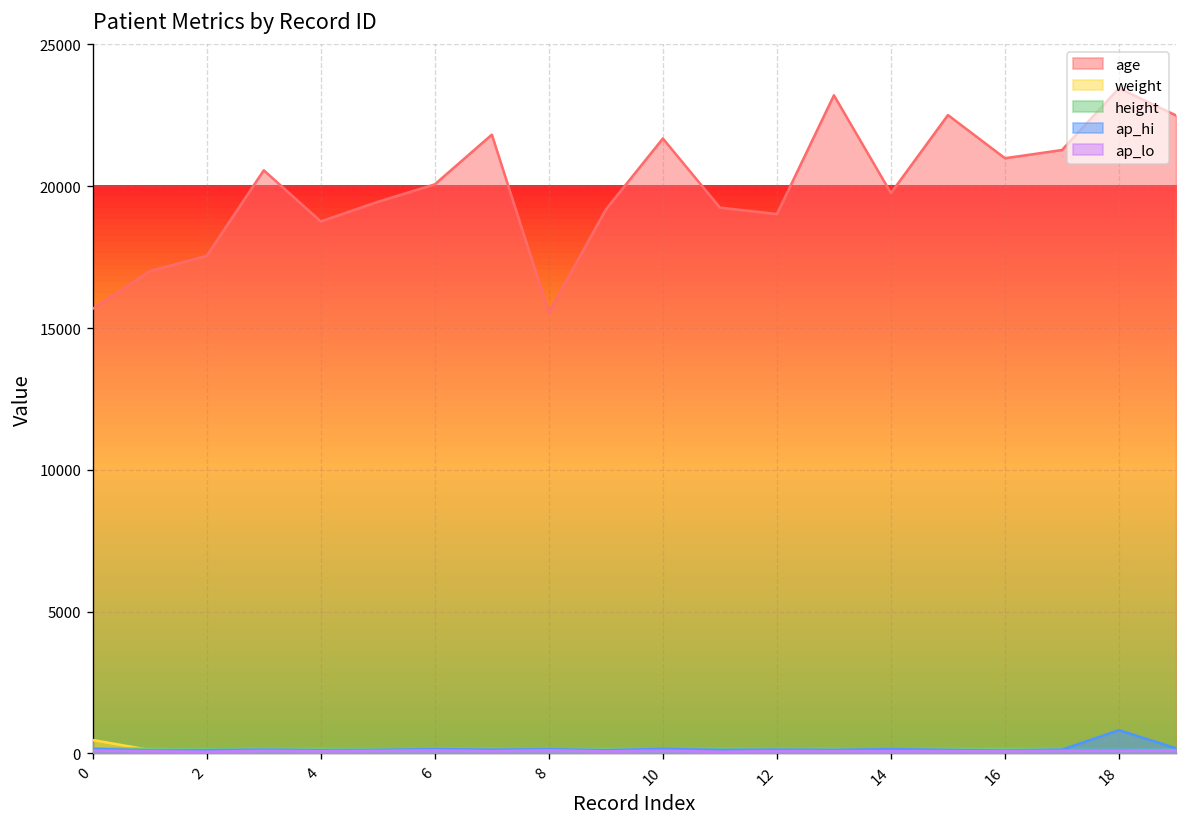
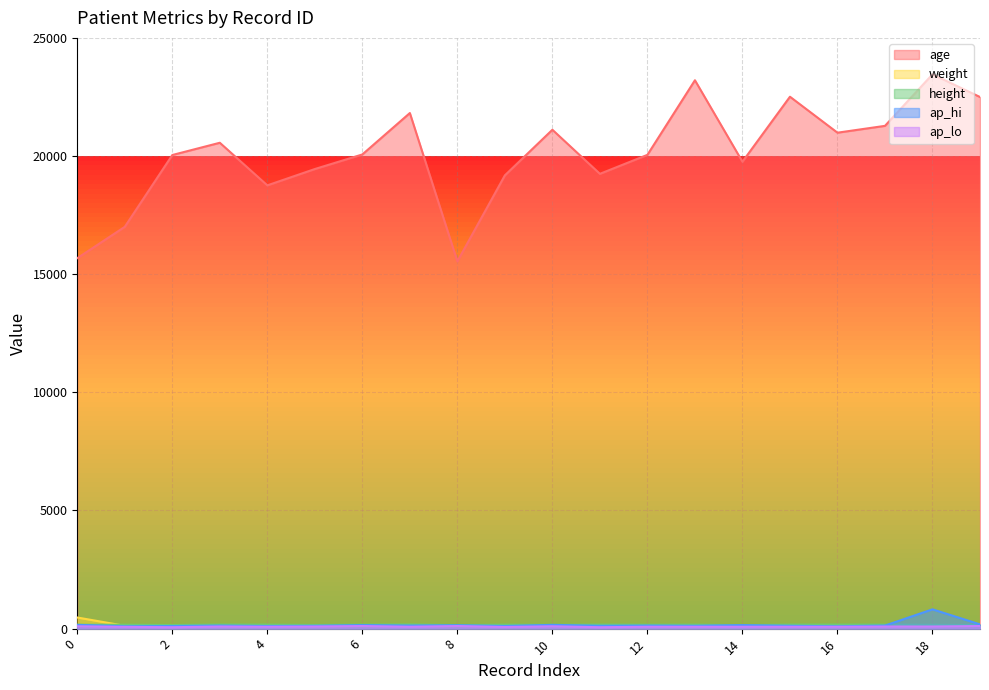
  {
    "age": {
      "0": 15700,
-     "2": 17500,
+     "2": 20000,
      "4": 18800,
      "6": 20100,
      "8": 15500,
-     "10": 21700,
-     "12": 19000,
+     "10": 21100,
+     "12": 20100,
      "14": 19800,
      "16": 21000
    },
    "weight": {
      "0": 500
    },
    "ap_hi": {
      "18": 800
    }
  }
